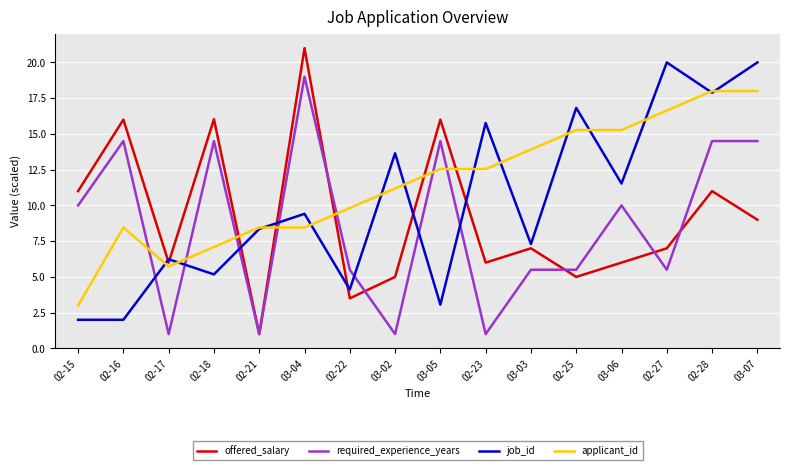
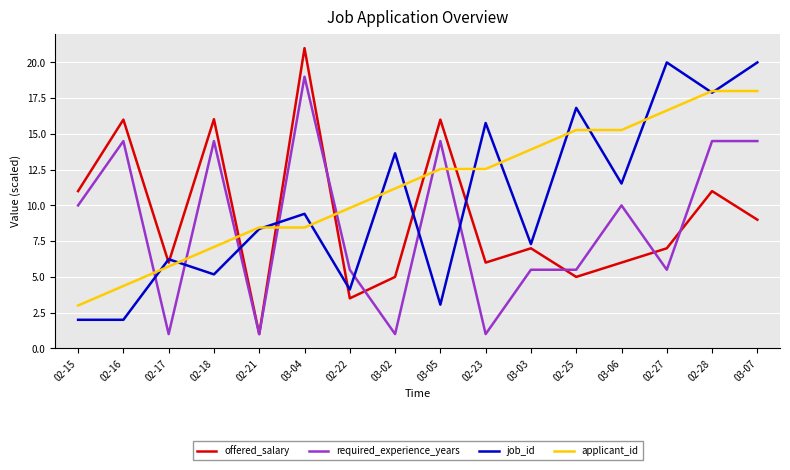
  {
    "offered_salary": {
      "02-15": 11.0,
      "02-16": 16.0,
      "02-17": 6.0,
      "02-18": 16.0,
      "03-04": 21.0,
      "02-22": 3.5,
      "03-02": 5.0,
      "03-05": 16.0,
      "02-23": 6.0,
      "03-03": 7.0,
      "02-25": 5.0,
      "03-06": 6.0,
      "02-27": 7.0,
      "02-28": 11.0,
      "03-07": 9.0
    },
    "required_experience_years": {
      "02-15": 10.0,
      "02-16": 14.5,
      "02-17": 1.0,
      "02-18": 14.5,
      "03-04": 19.0,
      "02-22": 5.5,
      "03-02": 1.0,
      "03-05": 14.5,
      "02-23": 1.0,
      "03-03": 5.5,
      "02-25": 5.5,
      "03-06": 10.0,
      "02-27": 5.5,
      "02-28": 14.5,
      "03-07": 14.5
    },
    "job_id": {
      "02-15": 2.0,
      "02-16": 2.0,
      "02-17": 6.2,
      "02-18": 5.2,
      "03-04": 9.4,
      "02-22": 4.1,
      "03-02": 13.6,
      "03-05": 3.1,
      "02-23": 15.8,
      "03-03": 7.3,
      "02-25": 16.8,
      "03-06": 11.5,
      "02-27": 20.0,
      "03-07": 20.0
    },
    "applicant_id": {
      "02-15": 3.0,
-     "02-16": 8.5,
+     "02-16": 4.4,
      "02-17": 5.7,
      "02-18": 7.1,
      "03-04": 8.5,
      "02-22": 9.8,
      "03-02": 11.2,
      "03-05": 12.5,
      "02-23": 12.5,
      "03-03": 13.9,
      "02-25": 15.3,
      "03-06": 15.3,
      "02-27": 16.6,
      "03-07": 18.0
    }
  }
